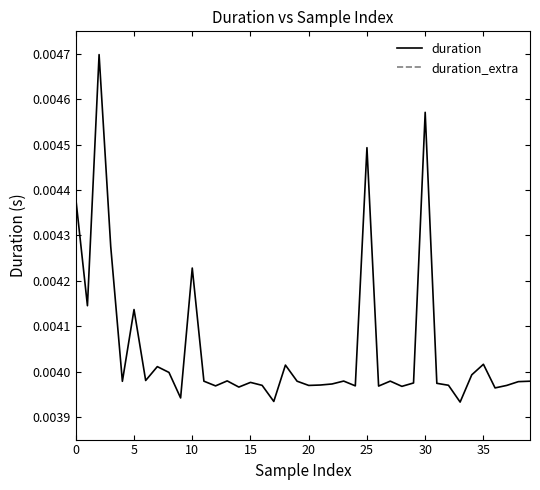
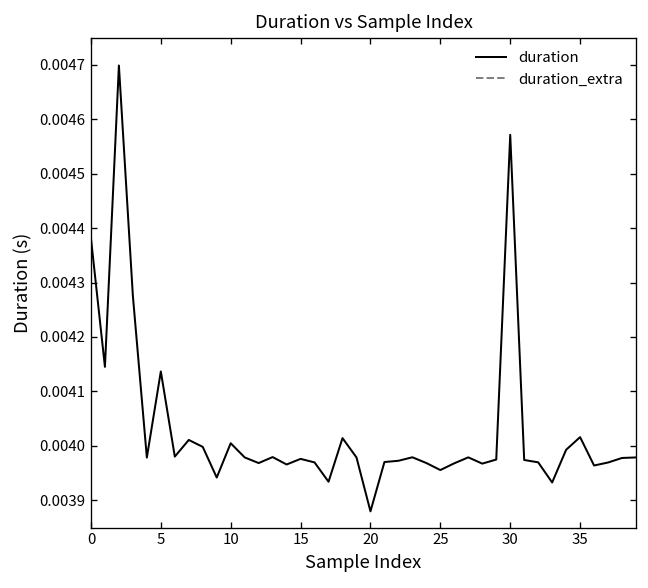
  {
    "duration": {
      "0": 0.00438,
      "5": 0.00414,
-     "10": 0.00423,
+     "10": 0.00400,
      "15": 0.00398,
-     "20": 0.00397,
-     "25": 0.00449,
+     "20": 0.00388,
+     "25": 0.00396,
      "30": 0.00457,
      "35": 0.00402
    }
  }
